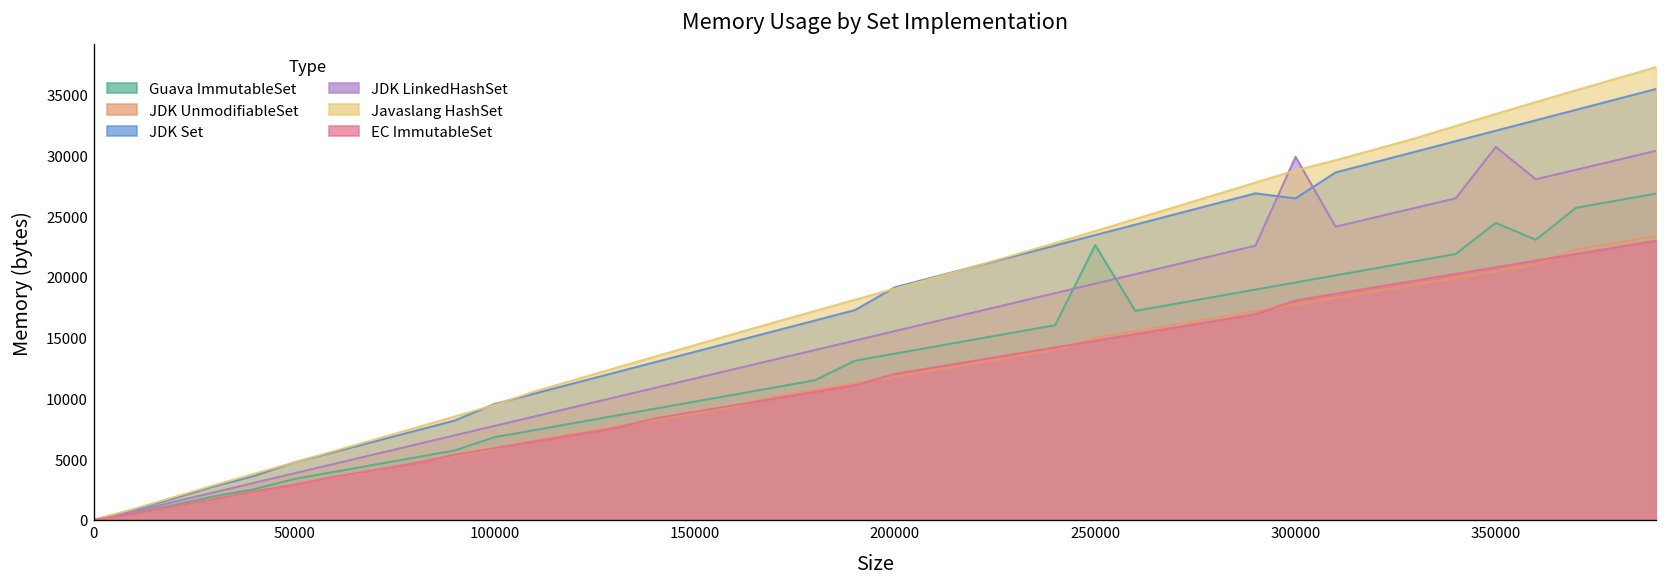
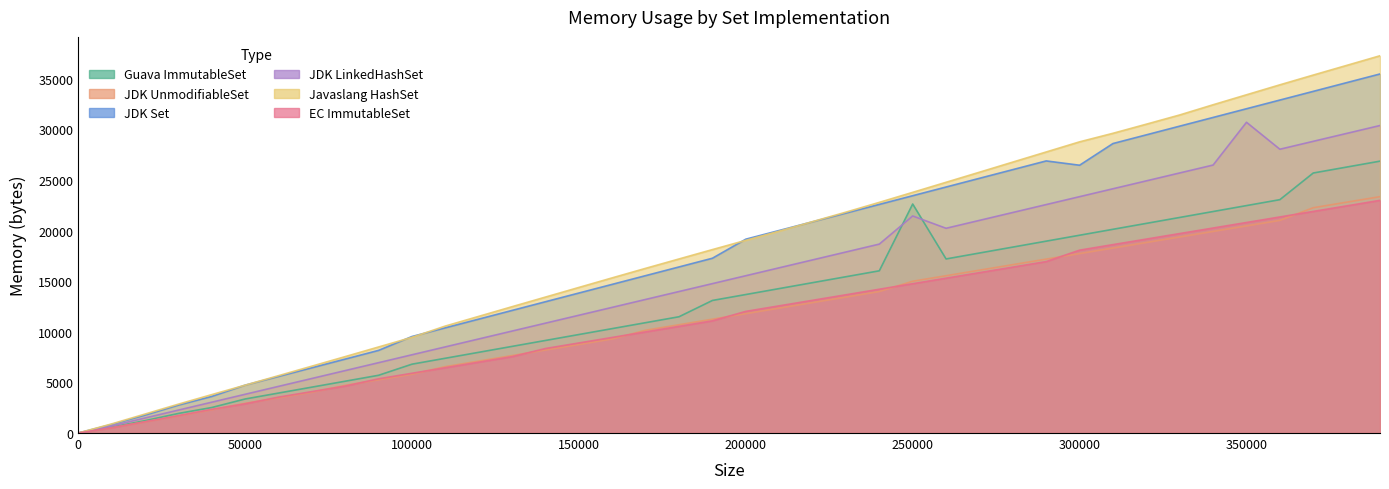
  {
    "Guava ImmutableSet": {
      "50000": 3400,
      "100000": 6800,
      "150000": 9700,
      "200000": 13700,
      "250000": 22600,
      "300000": 19500,
-     "350000": 24500
+     "350000": 22500
    },
    "JDK Set": {
      "150000": 13800,
      "250000": 23500,
      "300000": 26500,
      "350000": 32000
    },
    "JDK LinkedHashSet": {
      "50000": 3800,
      "100000": 7700,
      "150000": 11600,
      "200000": 15500,
-     "250000": 19500,
-     "300000": 29900,
+     "250000": 21500,
+     "300000": 23400,
      "350000": 30700
    }
  }
